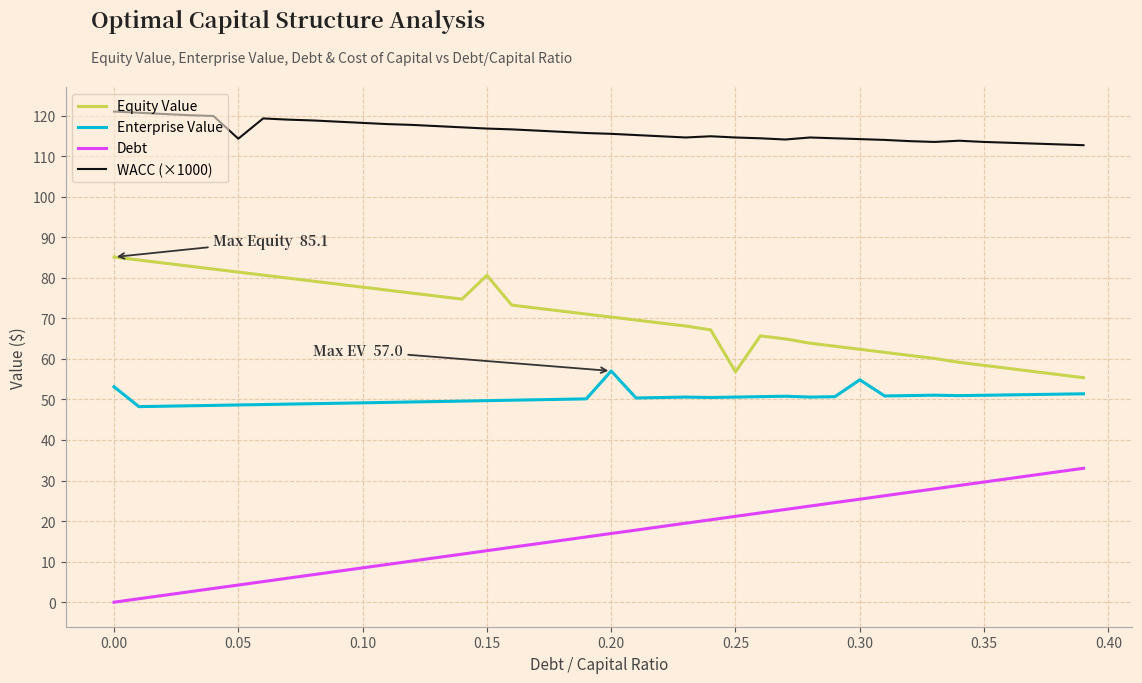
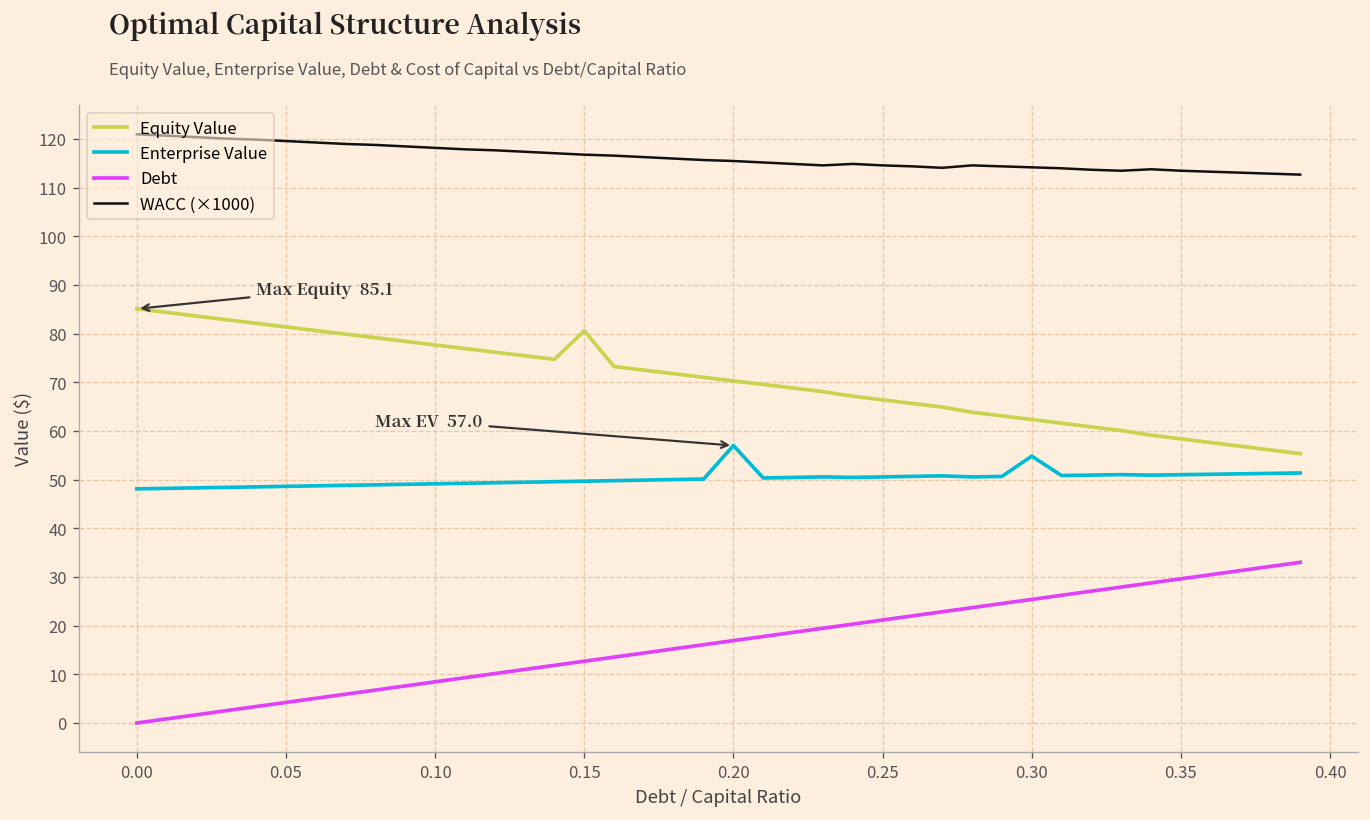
  {
    "Equity Value": {
      "0.00": 85,
      "0.05": 81,
      "0.10": 78,
      "0.15": 81,
      "0.20": 70,
-     "0.25": 57,
+     "0.25": 66,
      "0.30": 62,
      "0.35": 58
    },
    "Enterprise Value": {
-     "0.00": 53,
+     "0.00": 48,
      "0.05": 49,
      "0.10": 49,
      "0.15": 50,
      "0.25": 51,
      "0.30": 55,
      "0.35": 51
    },
    "Debt": {
      "0.00": 0,
      "0.05": 4,
      "0.10": 8,
      "0.15": 13,
      "0.20": 17,
      "0.25": 21,
      "0.30": 25,
      "0.35": 30
    },
    "WACC (×1000)": {
-     "0.05": 114,
+     "0.05": 120,
      "0.10": 118,
      "0.15": 117,
      "0.20": 116,
      "0.25": 115,
      "0.30": 114,
      "0.35": 114
    }
  }
